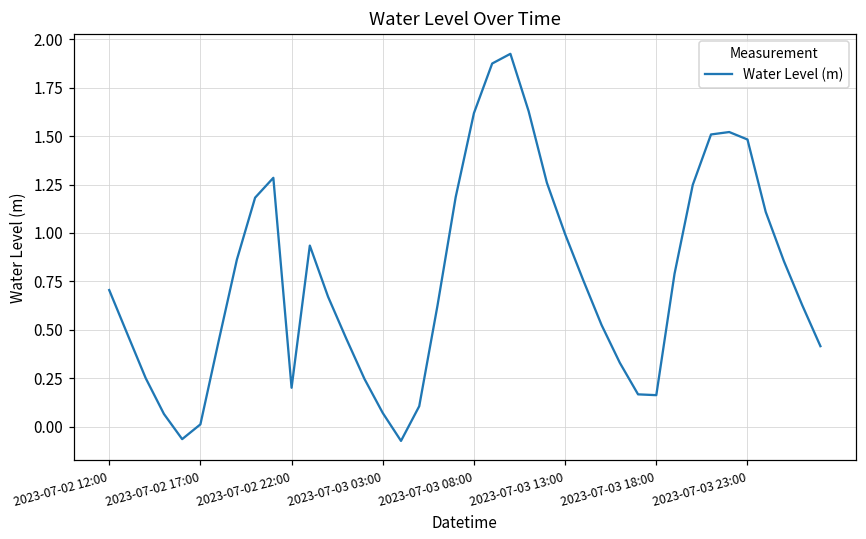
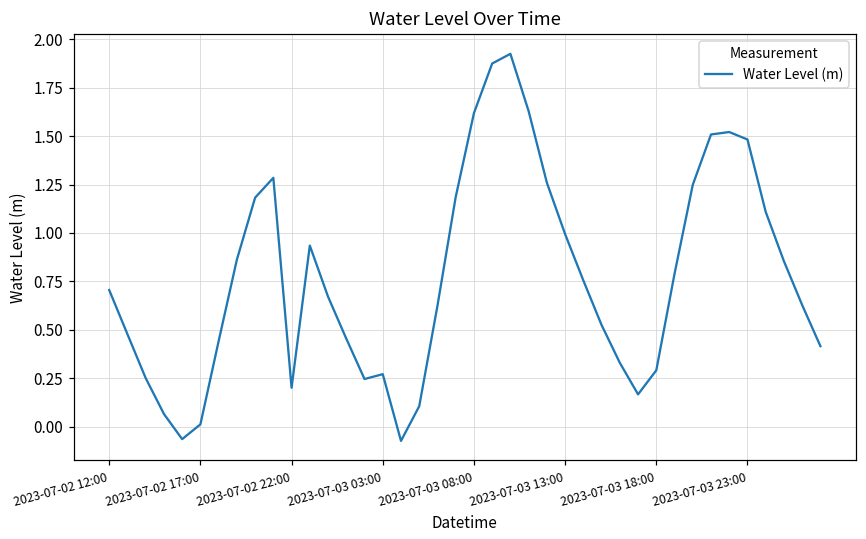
  {
    "2023-07-02 12:00": 0.71,
    "2023-07-02 17:00": 0.01,
    "2023-07-02 22:00": 0.20,
-   "2023-07-03 03:00": 0.07,
+   "2023-07-03 03:00": 0.27,
    "2023-07-03 08:00": 1.62,
    "2023-07-03 13:00": 0.99,
-   "2023-07-03 18:00": 0.16,
+   "2023-07-03 18:00": 0.29,
    "2023-07-03 23:00": 1.48
  }
